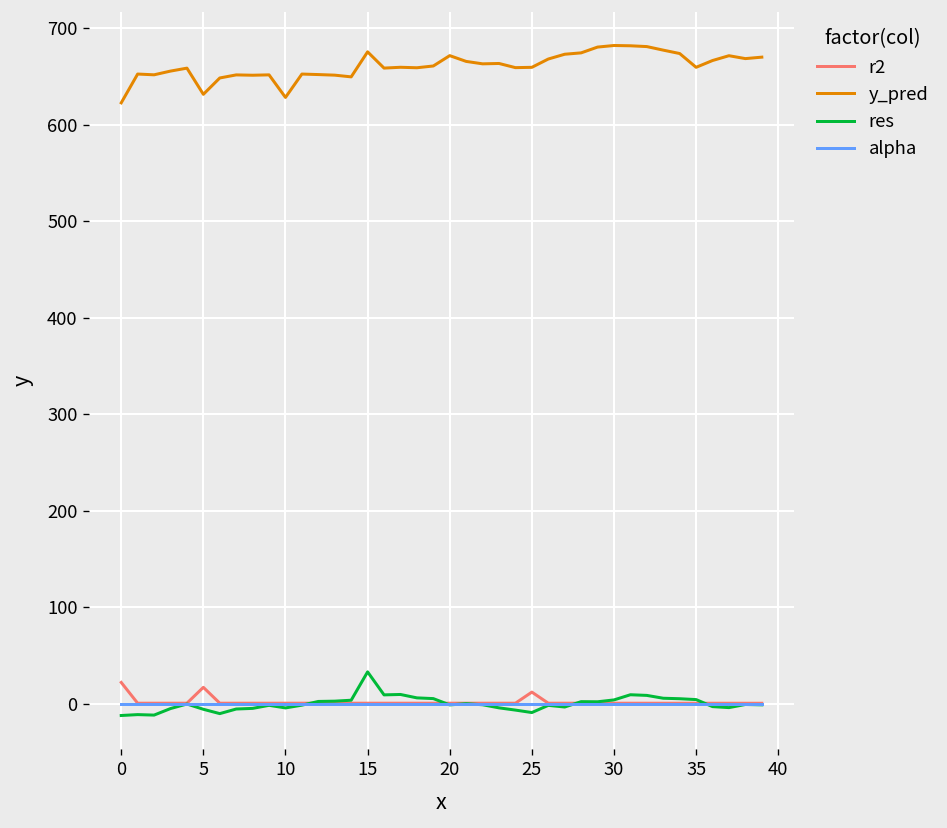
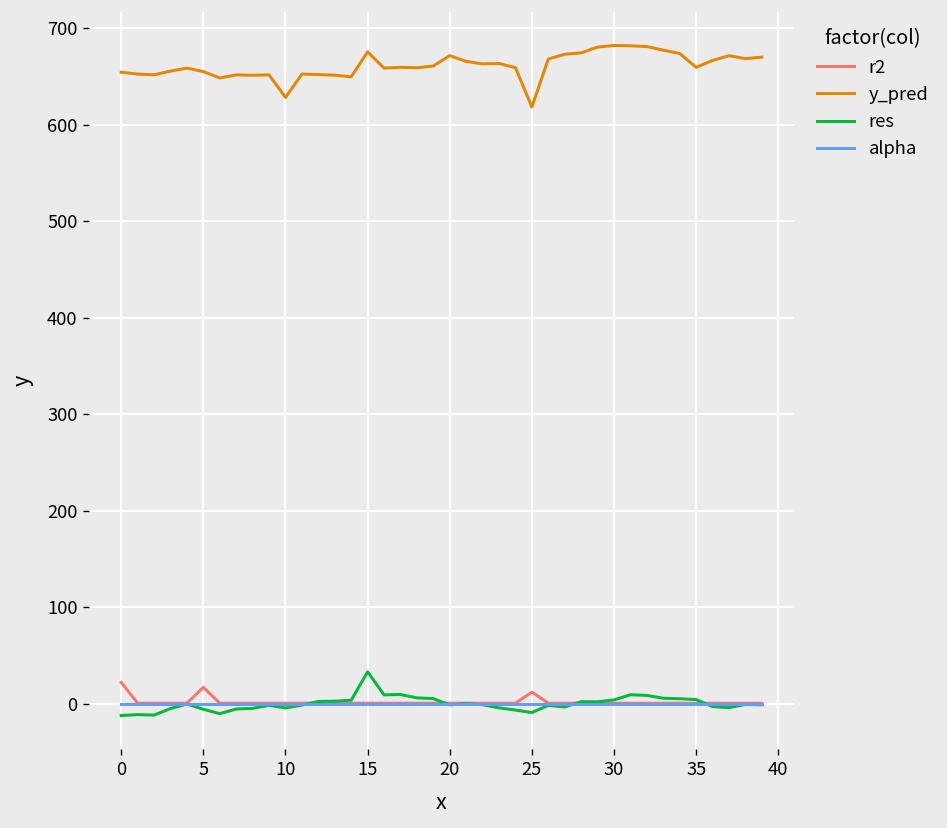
  {
    "r2": {
      "0": 20,
      "5": 20,
      "25": 10
    },
    "y_pred": {
-     "0": 620,
-     "5": 630,
+     "0": 650,
+     "5": 650,
      "10": 630,
      "15": 680,
      "20": 670,
-     "25": 660,
+     "25": 620,
      "30": 680,
      "35": 660
    },
    "res": {
      "0": -10,
      "5": -10,
      "10": 0,
      "15": 30,
      "25": -10,
      "30": 0,
      "35": 0
    },
    "alpha": {
      "0": 0,
      "5": 0,
      "25": 0
    }
  }
